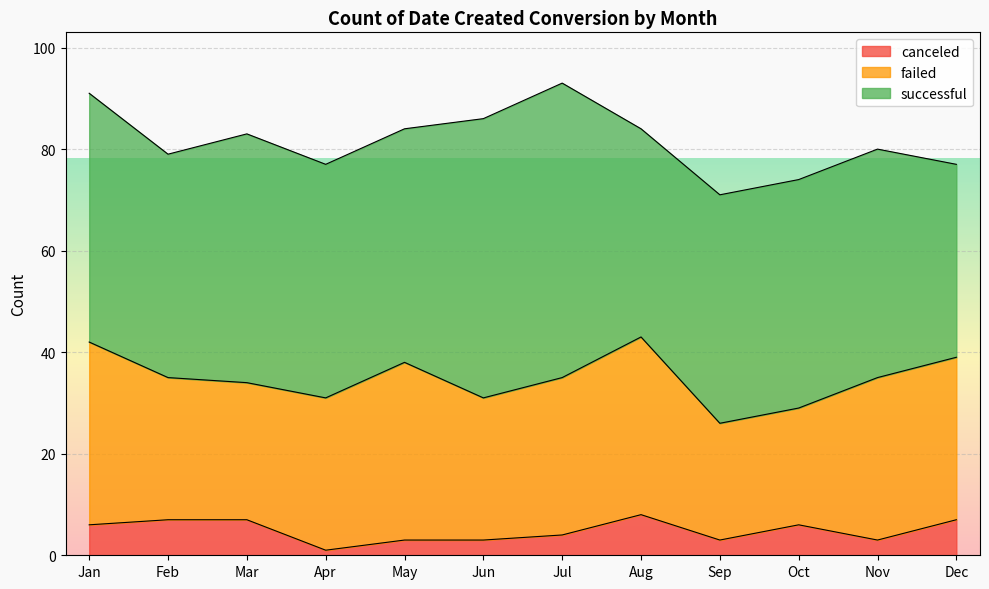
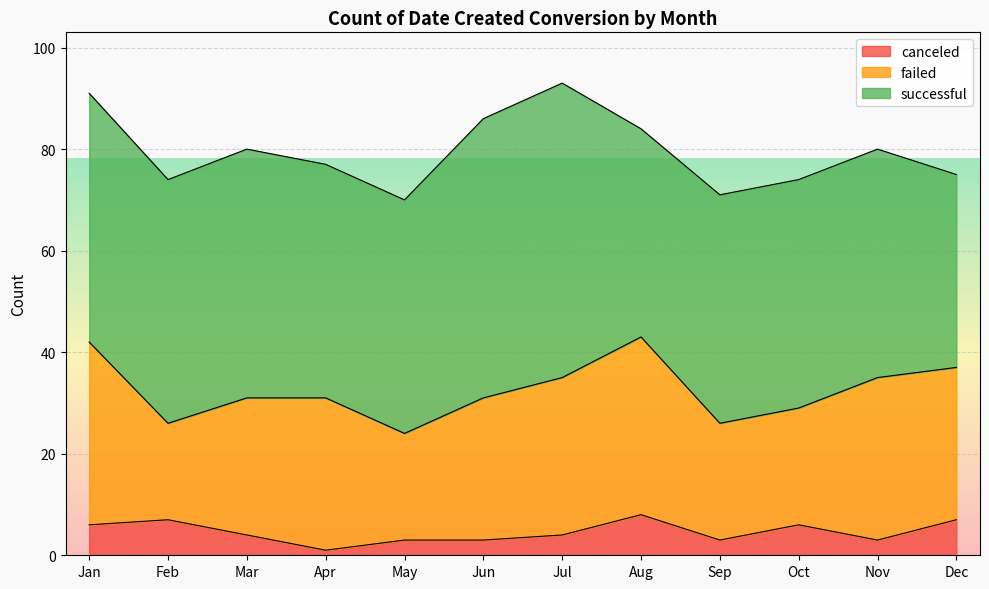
  {
    "canceled": {
      "Jan": 6,
      "Feb": 7,
-     "Mar": 7,
+     "Mar": 4,
      "Apr": 1,
      "May": 3,
      "Jun": 3,
      "Jul": 4,
      "Aug": 8,
      "Sep": 3,
      "Oct": 6,
      "Nov": 3,
      "Dec": 7
    },
    "failed": {
      "Jan": 36,
-     "Feb": 28,
+     "Feb": 19,
      "Mar": 27,
      "Apr": 30,
-     "May": 35,
+     "May": 21,
      "Jun": 28,
      "Jul": 31,
      "Aug": 35,
      "Sep": 23,
      "Oct": 23,
      "Nov": 32,
-     "Dec": 32
+     "Dec": 30
    },
    "successful": {
      "Jan": 49,
-     "Feb": 44,
+     "Feb": 48,
      "Mar": 49,
      "Apr": 46,
      "May": 46,
      "Jun": 55,
      "Jul": 58,
      "Aug": 41,
      "Sep": 45,
      "Oct": 45,
      "Nov": 45,
      "Dec": 38
    }
  }
